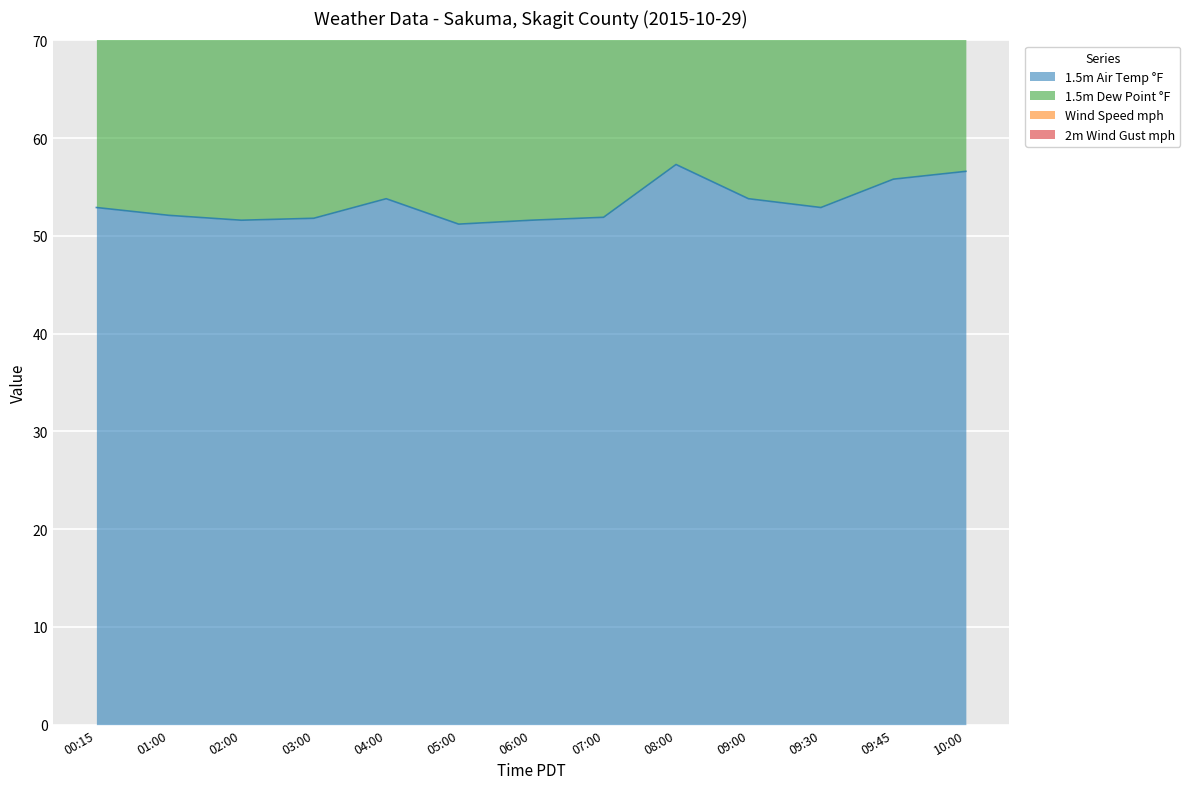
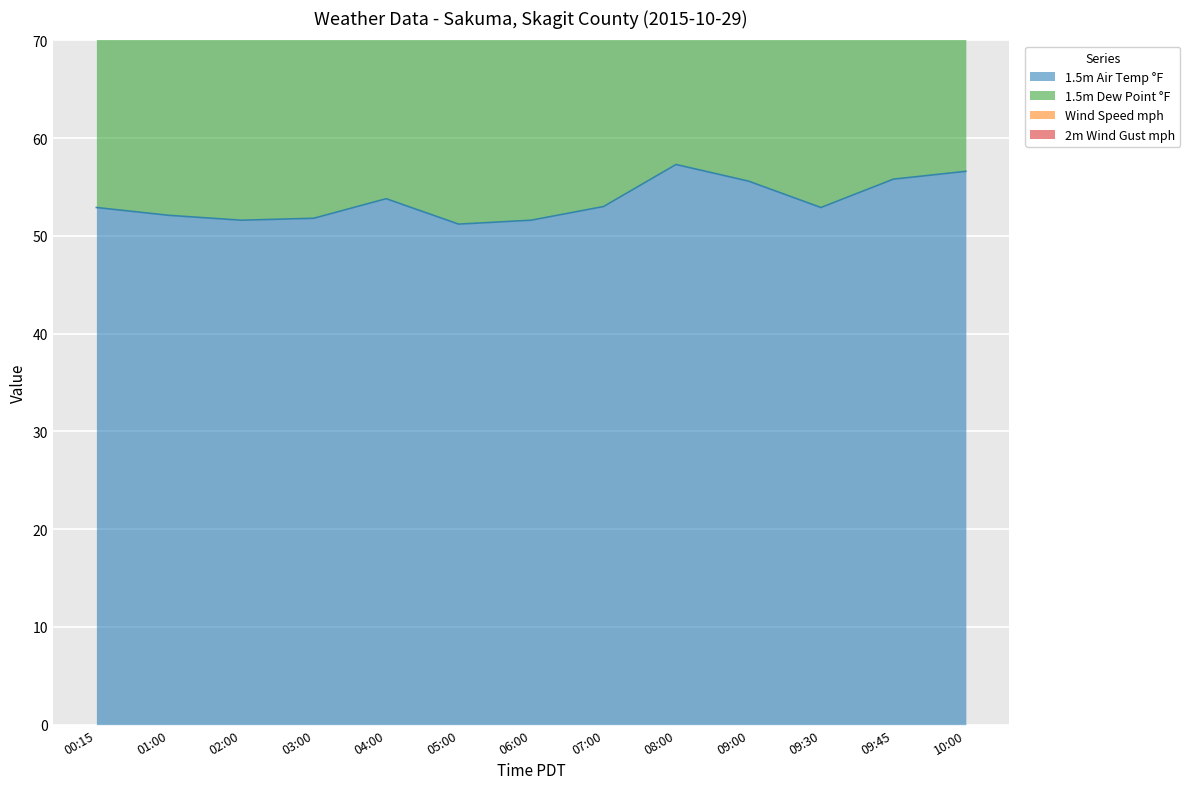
  {
    "1.5m Air Temp °F": {
      "00:15": 53,
      "01:00": 52,
      "02:00": 52,
      "03:00": 52,
      "04:00": 54,
      "05:00": 51,
      "06:00": 52,
-     "07:00": 52,
+     "07:00": 53,
      "08:00": 57,
-     "09:00": 54,
+     "09:00": 56,
      "09:30": 53,
      "09:45": 56,
      "10:00": 57
    }
  }
